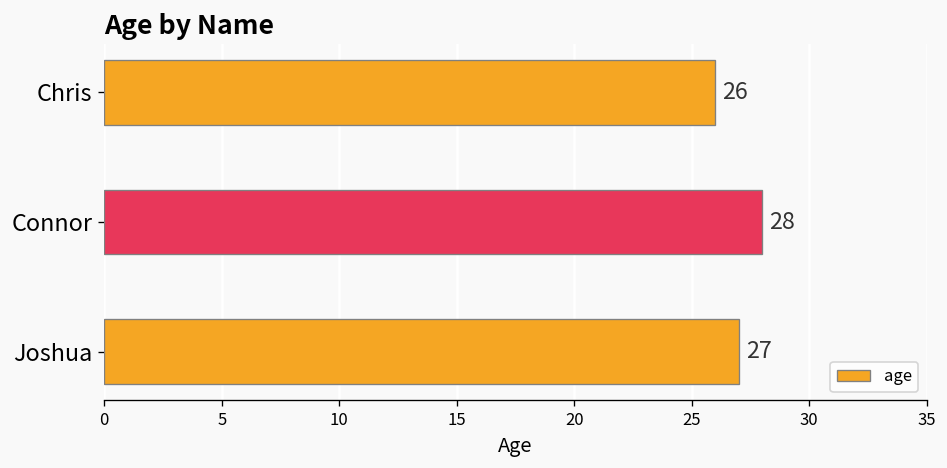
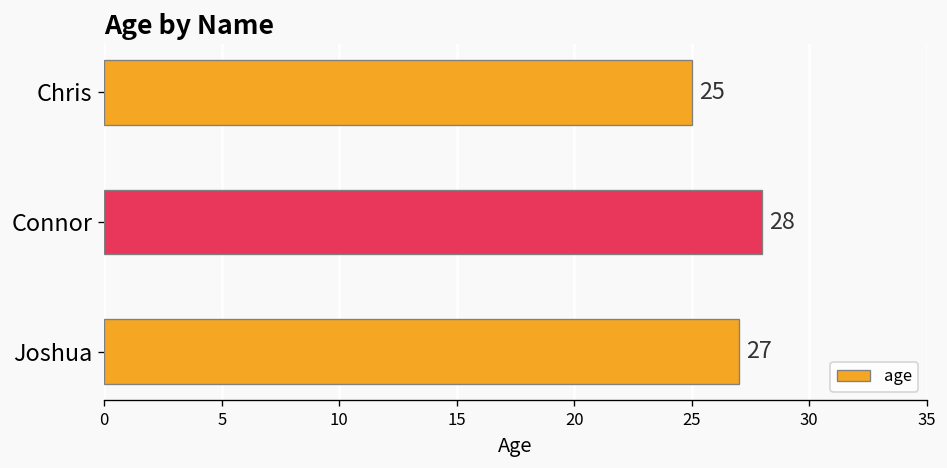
  {
-   "Chris": 26,
+   "Chris": 25,
    "Connor": 28,
    "Joshua": 27
  }
